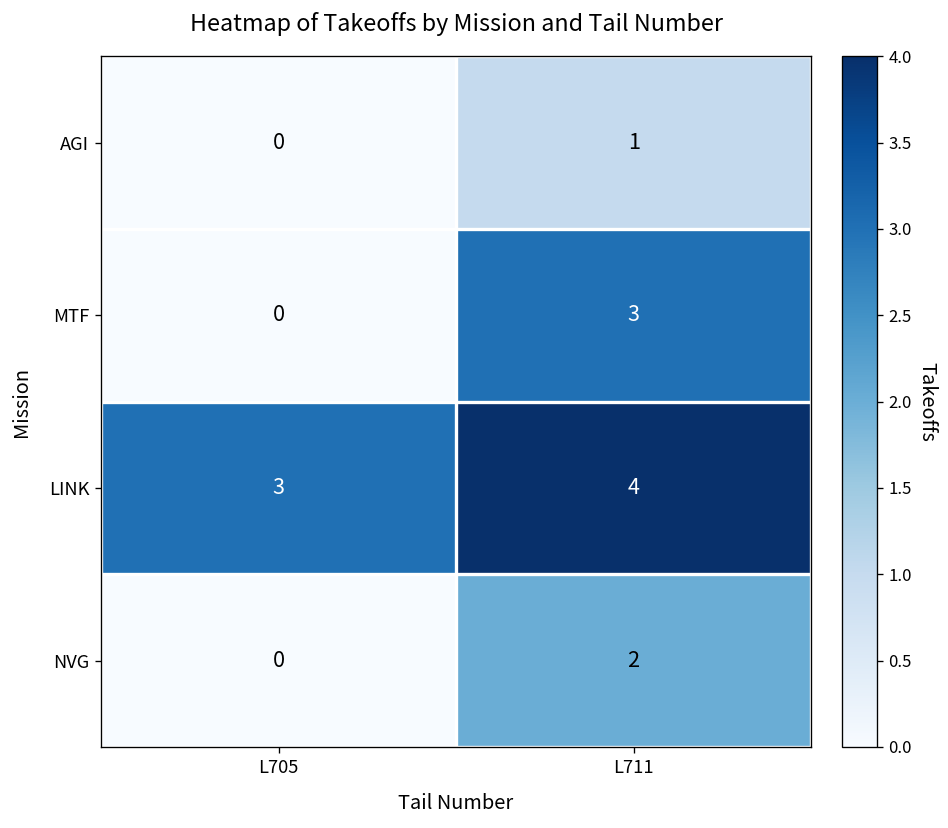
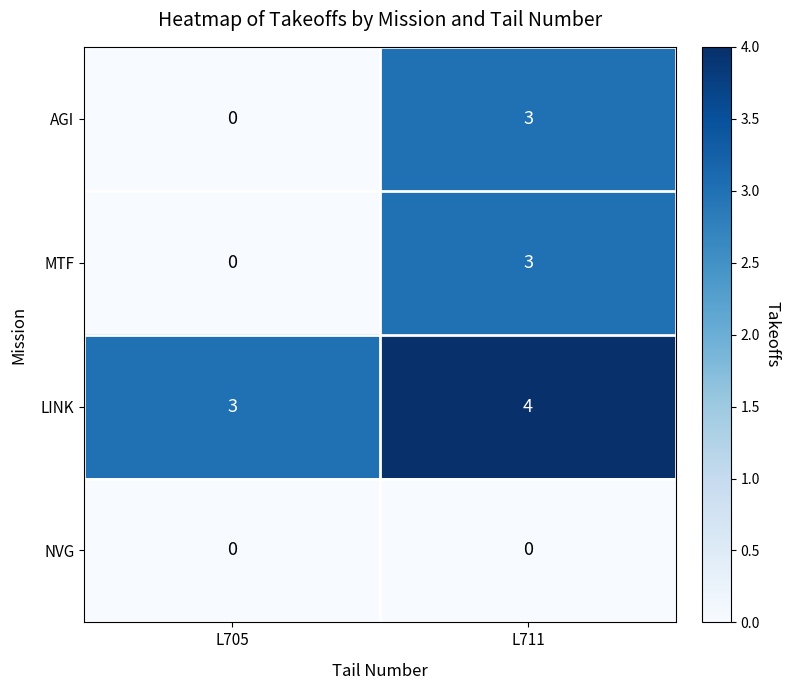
  {
    "AGI": {
      "L705": 0,
-     "L711": 1
+     "L711": 3
    },
    "MTF": {
      "L705": 0,
      "L711": 3
    },
    "LINK": {
      "L705": 3,
      "L711": 4
    },
    "NVG": {
      "L705": 0,
-     "L711": 2
+     "L711": 0
    }
  }
